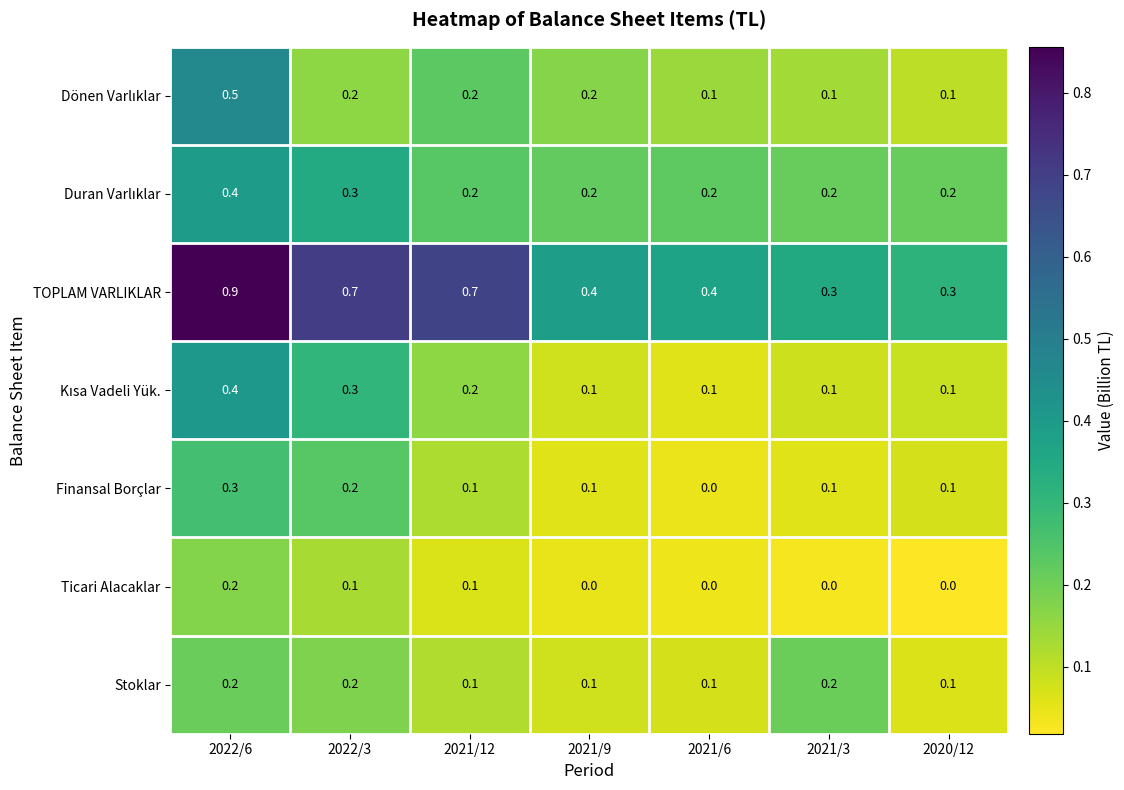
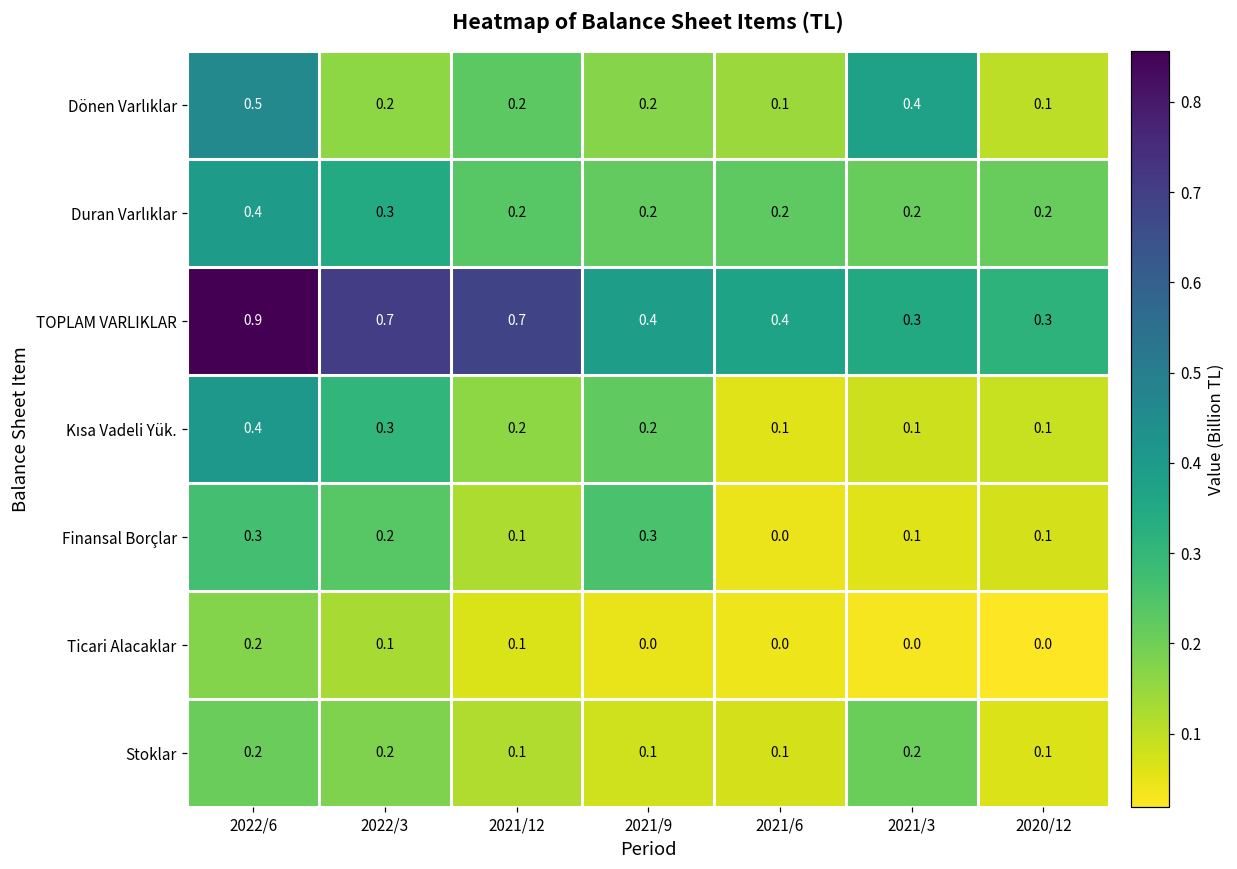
  {
    "Dönen Varlıklar": {
      "2022/6": 0.5,
      "2022/3": 0.2,
      "2021/12": 0.2,
      "2021/9": 0.2,
      "2021/6": 0.1,
-     "2021/3": 0.1,
+     "2021/3": 0.4,
      "2020/12": 0.1
    },
    "Duran Varlıklar": {
      "2022/6": 0.4,
      "2022/3": 0.3,
      "2021/12": 0.2,
      "2021/9": 0.2,
      "2021/6": 0.2,
      "2021/3": 0.2,
      "2020/12": 0.2
    },
    "TOPLAM VARLIKLAR": {
      "2022/6": 0.9,
      "2022/3": 0.7,
      "2021/12": 0.7,
      "2021/9": 0.4,
      "2021/6": 0.4,
      "2021/3": 0.3,
      "2020/12": 0.3
    },
    "Kısa Vadeli Yük.": {
      "2022/6": 0.4,
      "2022/3": 0.3,
      "2021/12": 0.2,
-     "2021/9": 0.1,
+     "2021/9": 0.2,
      "2021/6": 0.1,
      "2021/3": 0.1,
      "2020/12": 0.1
    },
    "Finansal Borçlar": {
      "2022/6": 0.3,
      "2022/3": 0.2,
      "2021/12": 0.1,
-     "2021/9": 0.1,
+     "2021/9": 0.3,
      "2021/6": 0.0,
      "2021/3": 0.1,
      "2020/12": 0.1
    },
    "Ticari Alacaklar": {
      "2022/6": 0.2,
      "2022/3": 0.1,
      "2021/12": 0.1,
      "2021/9": 0.0,
      "2021/6": 0.0,
      "2021/3": 0.0,
      "2020/12": 0.0
    },
    "Stoklar": {
      "2022/6": 0.2,
      "2022/3": 0.2,
      "2021/12": 0.1,
      "2021/9": 0.1,
      "2021/6": 0.1,
      "2021/3": 0.2,
      "2020/12": 0.1
    }
  }
